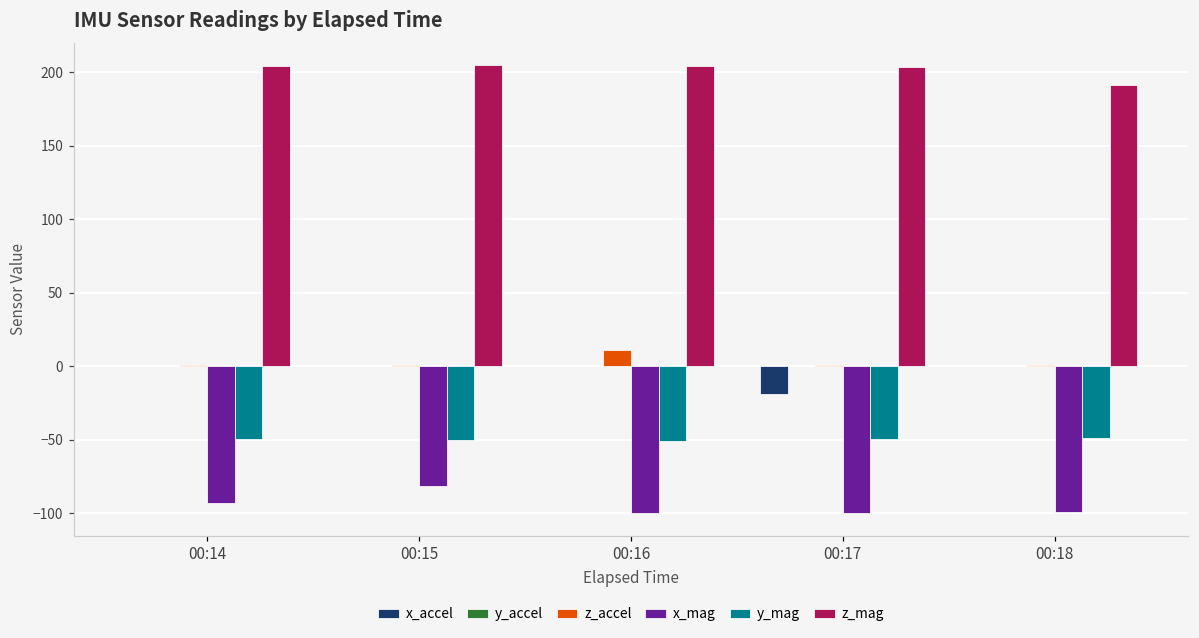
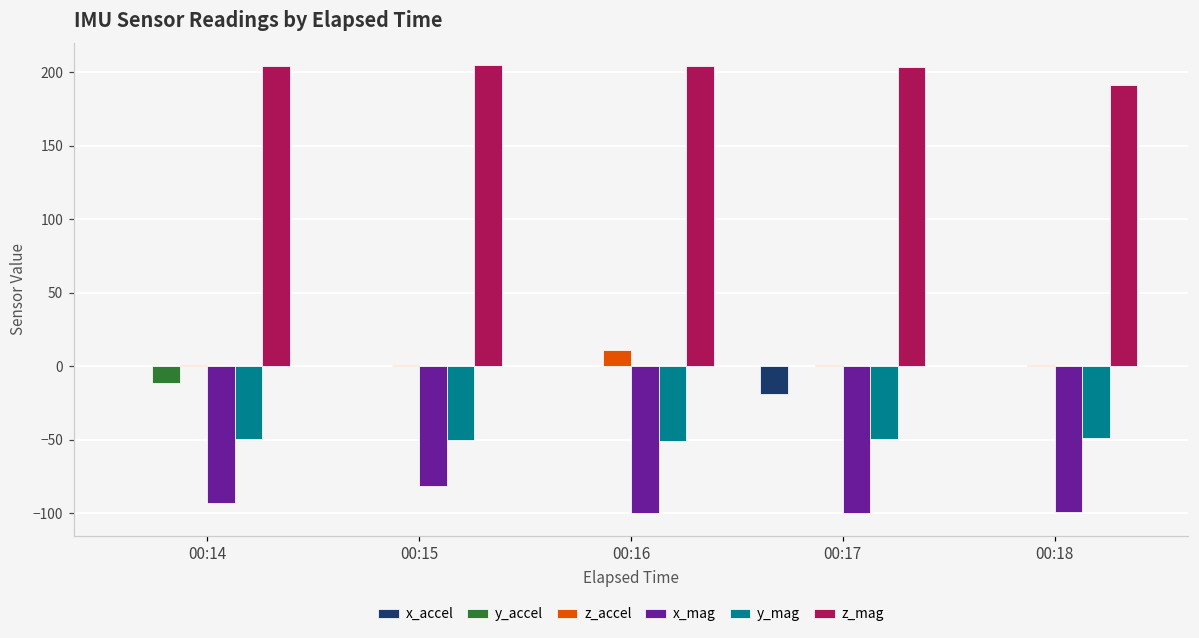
  {
    "x_accel": {
      "00:17": -19
    },
    "y_accel": {
-     "00:14": 0
+     "00:14": -11
    },
    "z_accel": {
      "00:16": 11
    },
    "x_mag": {
      "00:14": -93,
      "00:15": -82,
      "00:16": -100,
      "00:17": -100,
      "00:18": -99
    },
    "y_mag": {
      "00:14": -50,
      "00:15": -50,
      "00:16": -51,
      "00:17": -49,
      "00:18": -49
    },
    "z_mag": {
      "00:14": 204,
      "00:15": 205,
      "00:16": 204,
      "00:17": 203,
      "00:18": 191
    }
  }
